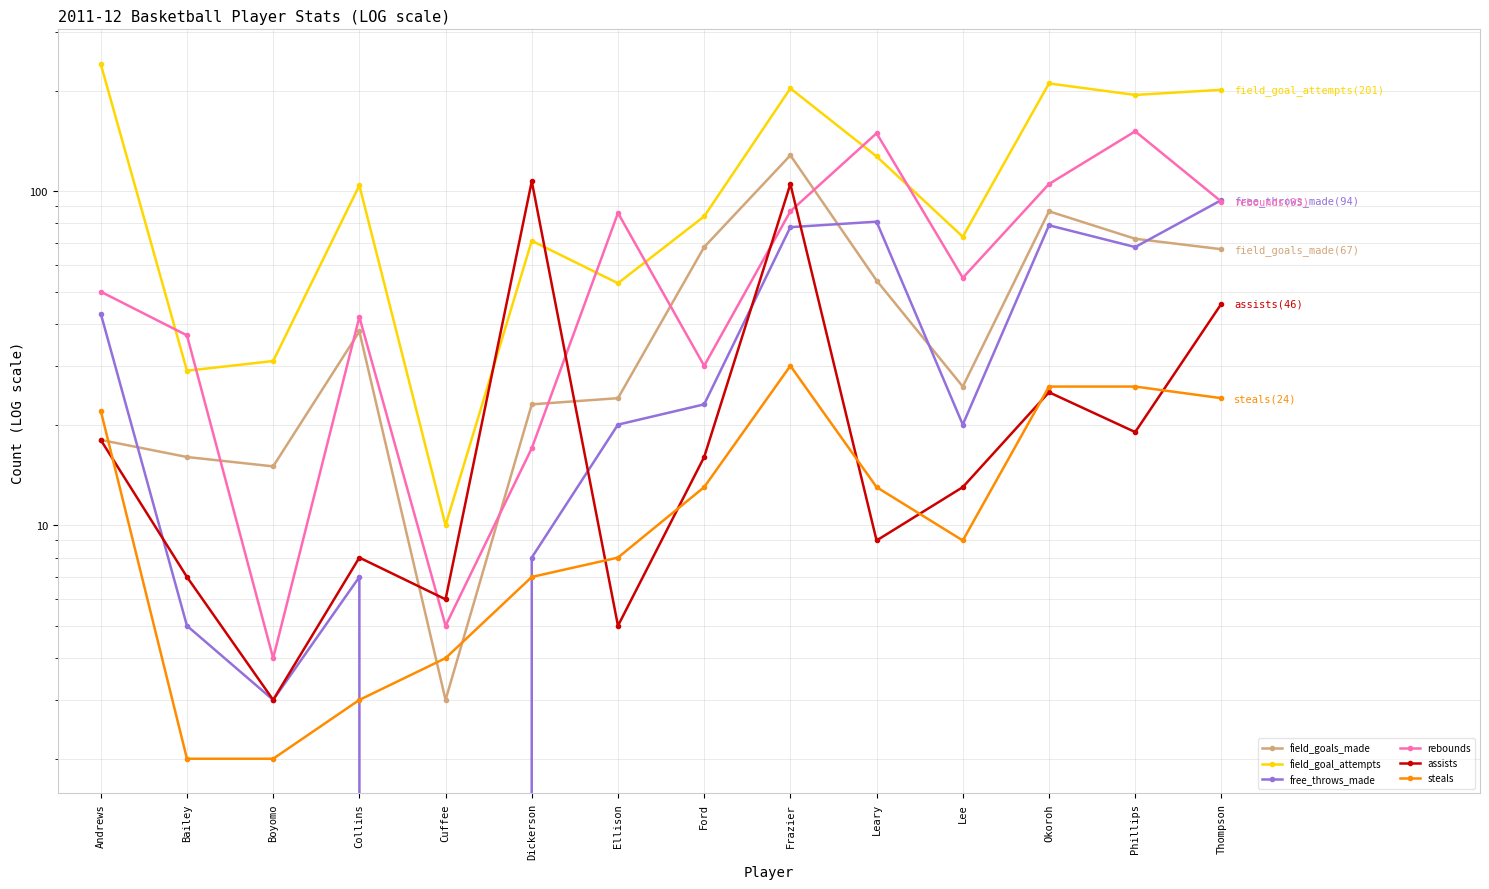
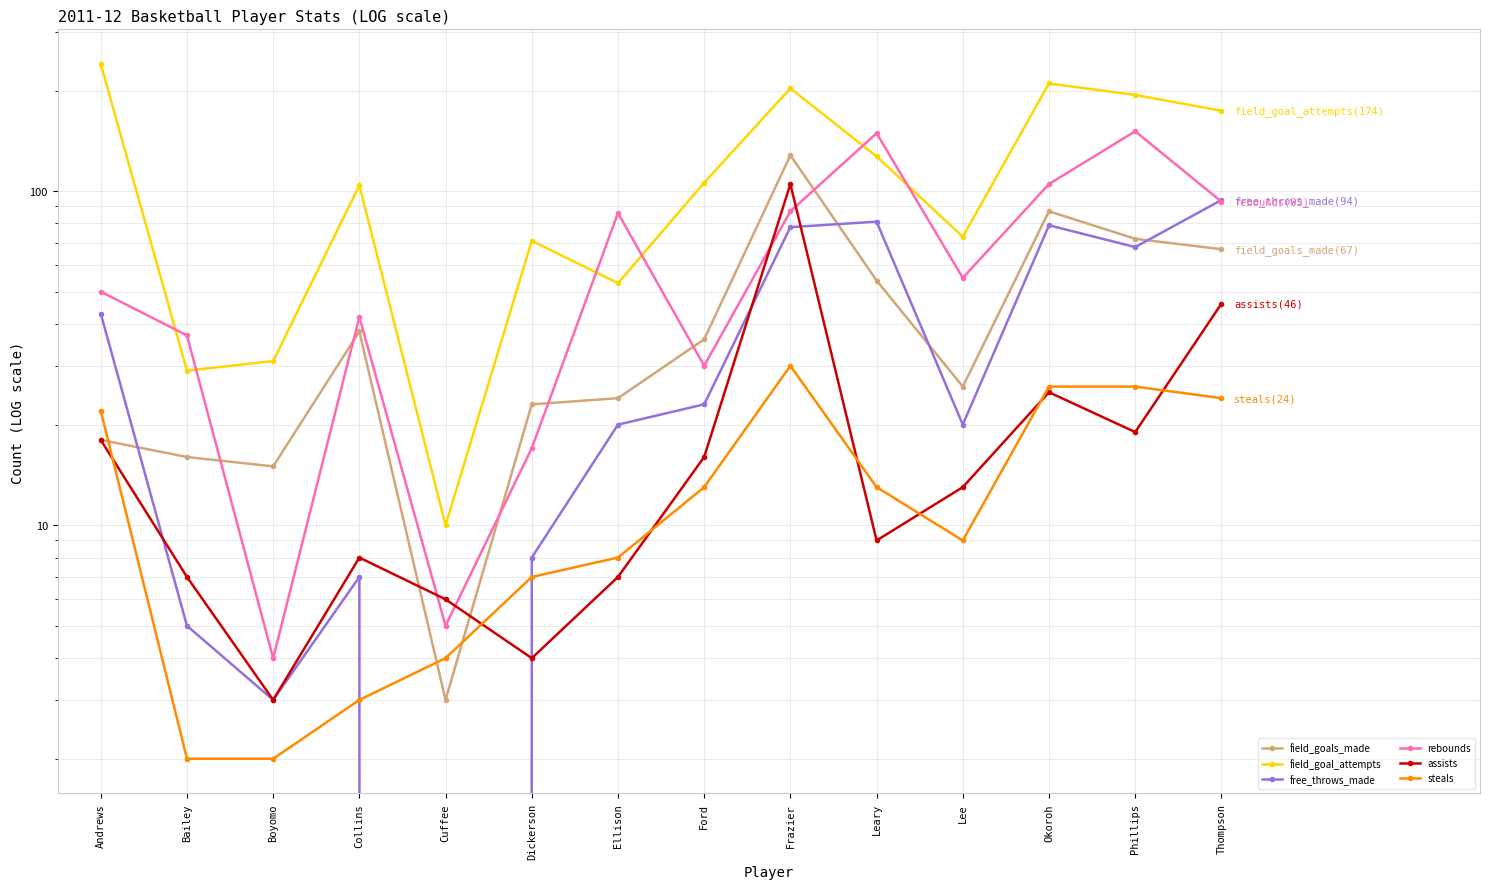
  {
    "field_goals_made": {
      "Bailey": "16",
      "Boyomo": "15",
      "Collins": "38",
      "Cuffee": "3",
      "Dickerson": "23",
      "Ellison": "24",
-     "Ford": "68",
+     "Ford": "36",
      "Frazier": "128",
      "Leary": "54",
      "Lee": "26",
      "Okoroh": "87",
      "Phillips": "72"
    },
    "field_goal_attempts": {
-     "Ford": "84",
-     "Thompson": "(201)"
+     "Ford": "106",
+     "Thompson": "(174)"
    },
    "free_throws_made": {
      "Andrews": "43",
      "Bailey": "5",
      "Collins": "7",
      "Dickerson": "8",
      "Ellison": "20",
      "Ford": "23",
      "Frazier": "78",
      "Leary": "81",
      "Lee": "20",
      "Okoroh": "79",
      "Phillips": "68"
    },
    "rebounds": {
      "Andrews": "50",
      "Bailey": "37",
      "Boyomo": "4",
      "Collins": "42",
      "Cuffee": "5",
      "Dickerson": "17",
      "Ellison": "86",
      "Ford": "30",
      "Frazier": "87",
      "Leary": "150",
      "Lee": "55",
      "Okoroh": "105",
      "Phillips": "150"
    },
    "assists": {
      "Bailey": "7",
      "Collins": "8",
      "Cuffee": "6",
-     "Dickerson": "107",
-     "Ellison": "5",
+     "Dickerson": "4",
+     "Ellison": "7",
      "Ford": "16",
      "Frazier": "105",
      "Leary": "9",
      "Lee": "13",
      "Okoroh": "25",
      "Phillips": "19"
    },
    "steals": {
      "Thompson": "(24)"
    }
  }
